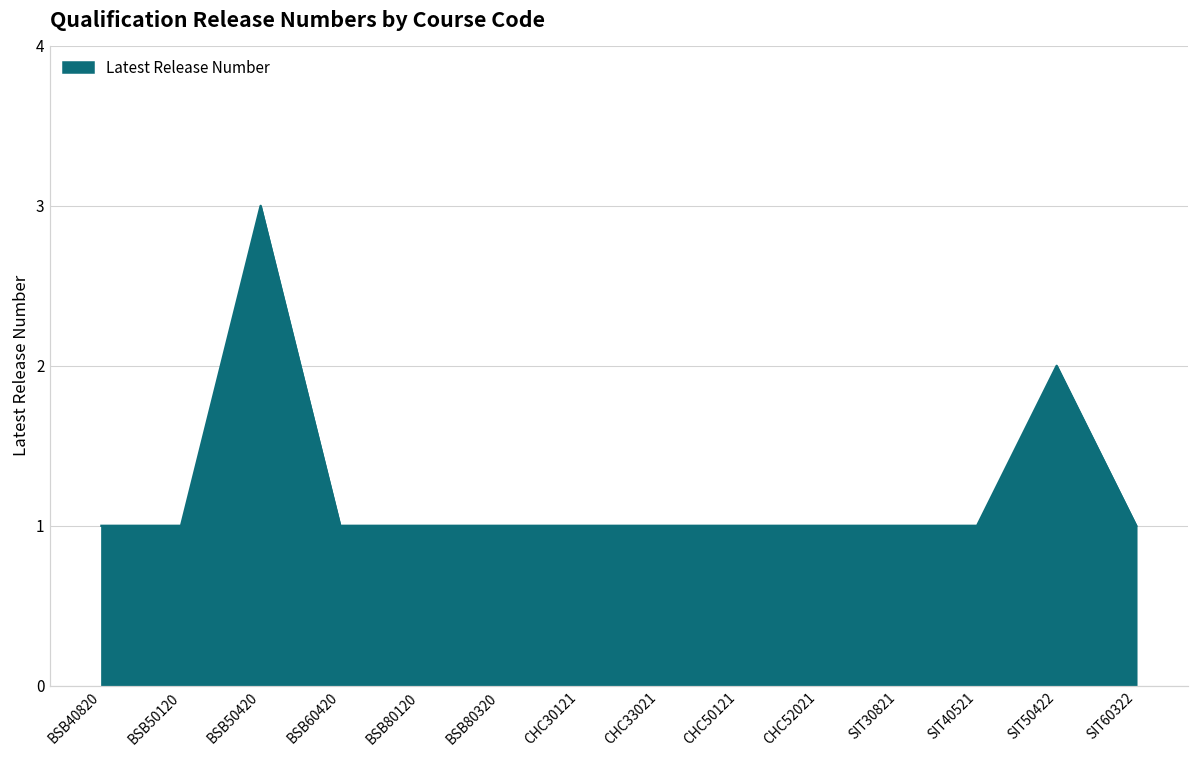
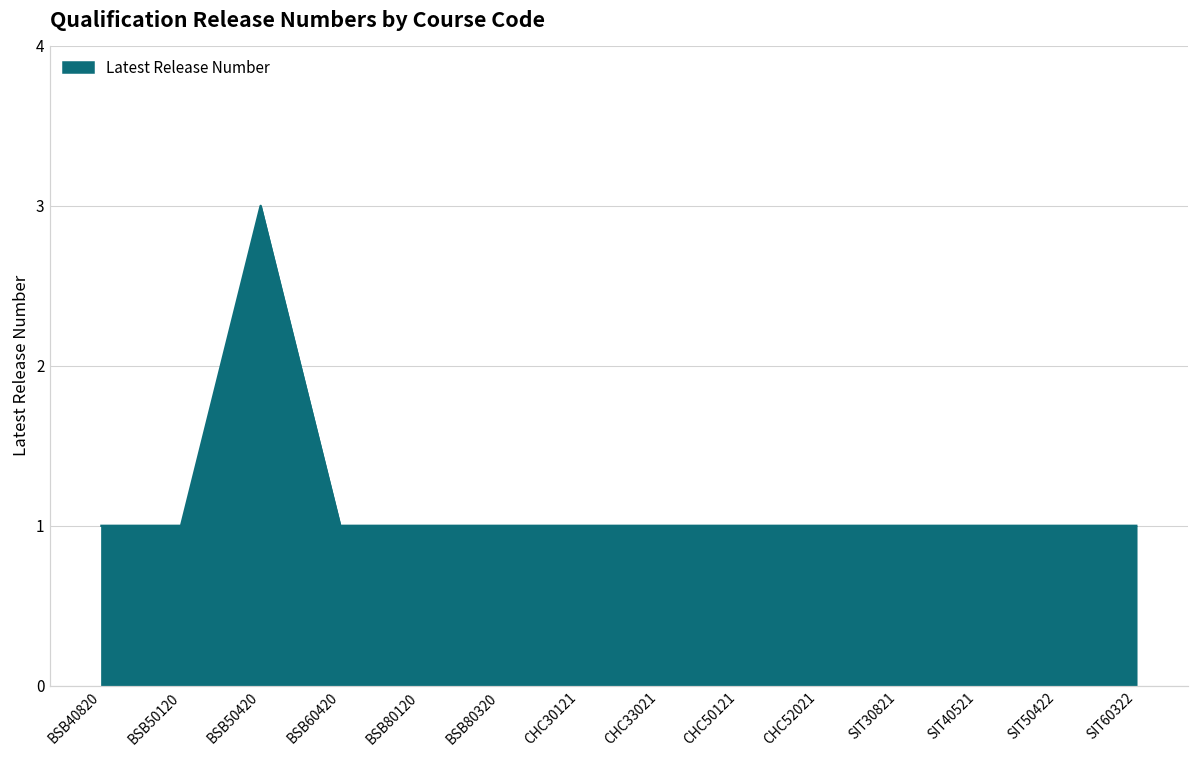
  {
    "BSB40820": 1,
    "BSB50120": 1,
    "BSB50420": 3,
    "BSB60420": 1,
    "BSB80120": 1,
    "BSB80320": 1,
    "CHC30121": 1,
    "CHC33021": 1,
    "CHC50121": 1,
    "CHC52021": 1,
    "SIT30821": 1,
    "SIT40521": 1,
-   "SIT50422": 2,
+   "SIT50422": 1,
    "SIT60322": 1
  }
